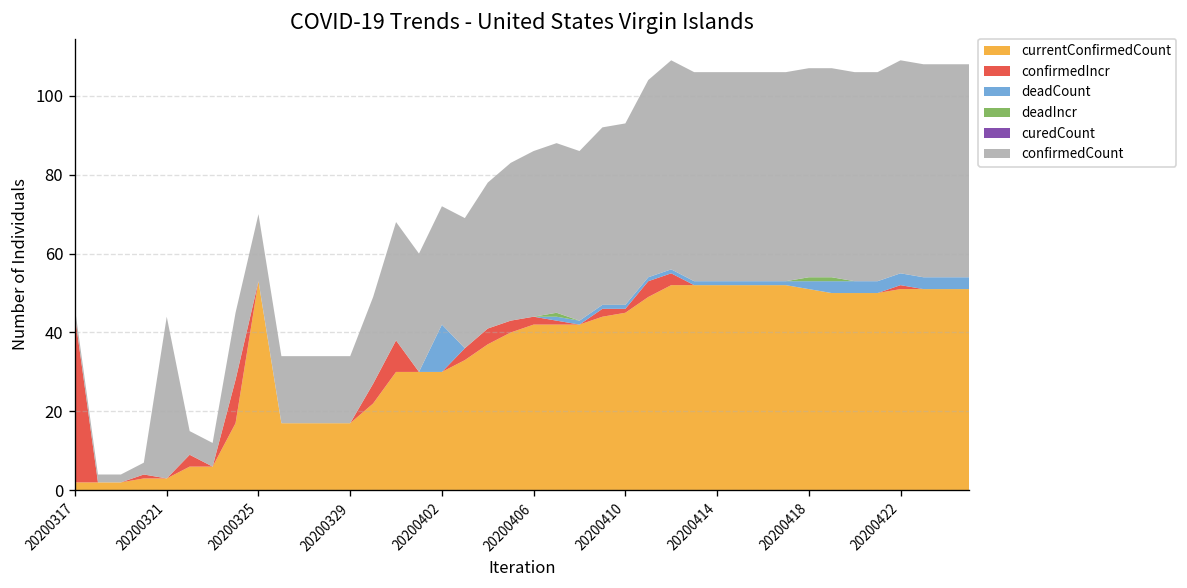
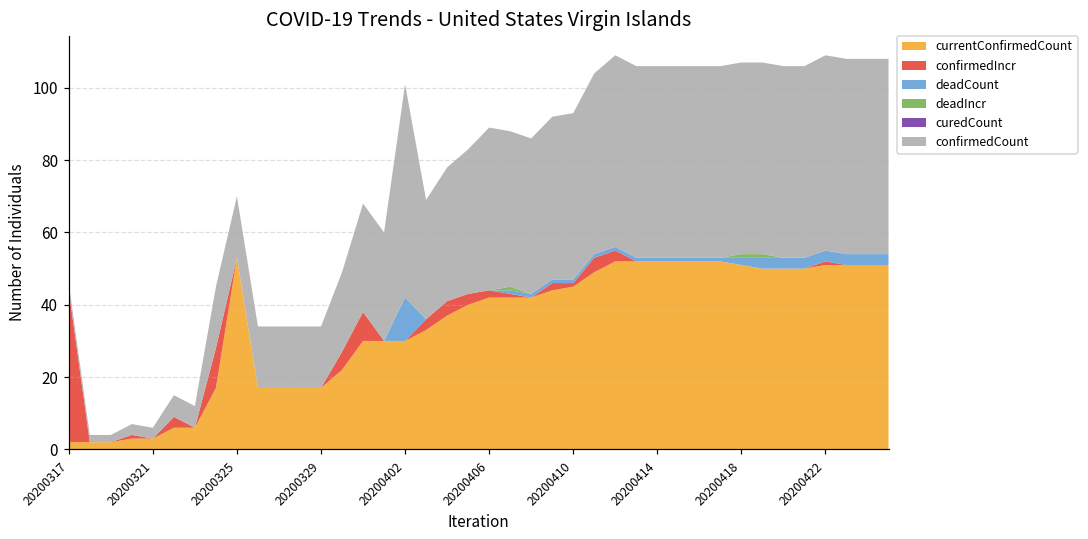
  {
    "currentConfirmedCount": {
      "20200317": 2,
      "20200406": 42,
      "20200410": 45,
      "20200422": 51
    },
    "confirmedIncr": {
      "20200410": 1,
      "20200422": 1
    },
    "deadCount": {
      "20200418": 2
    },
    "confirmedCount": {
      "20200317": 2,
-     "20200321": 41,
+     "20200321": 3,
      "20200325": 17,
      "20200329": 17,
-     "20200402": 30,
-     "20200406": 42,
+     "20200402": 59,
+     "20200406": 45,
      "20200410": 46,
      "20200414": 53,
      "20200418": 53,
      "20200422": 54
    }
  }
